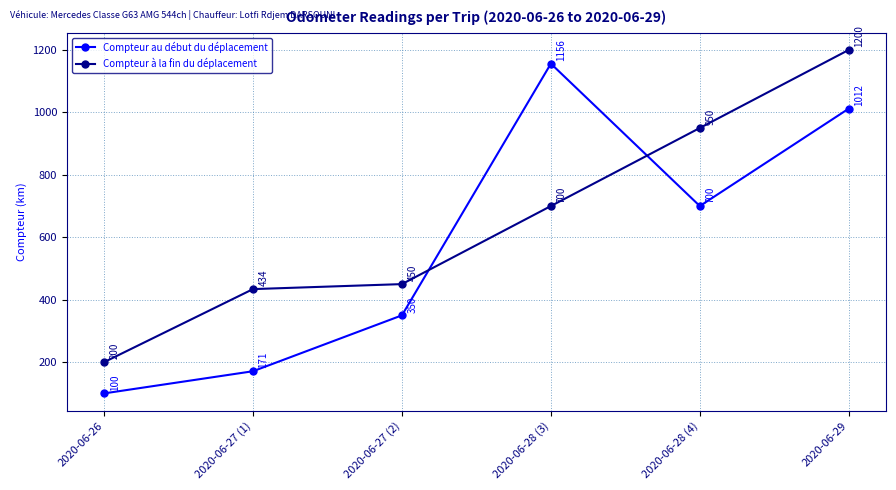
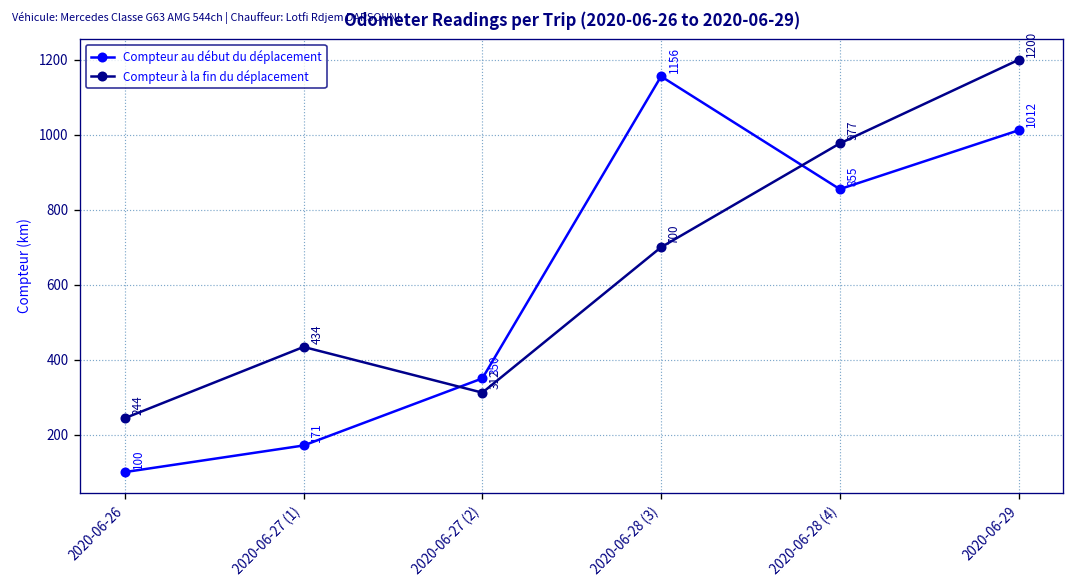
  {
    "Compteur au début du déplacement": {
      "2020-06-26": 100,
      "2020-06-27 (1)": 171,
      "2020-06-28 (3)": 1156,
-     "2020-06-28 (4)": 700,
+     "2020-06-28 (4)": 855,
      "2020-06-29": 1012
    },
    "Compteur à la fin du déplacement": {
-     "2020-06-26": 200,
+     "2020-06-26": 244,
      "2020-06-27 (1)": 434,
-     "2020-06-27 (2)": 450,
+     "2020-06-27 (2)": 312,
      "2020-06-28 (3)": 700,
-     "2020-06-28 (4)": 950,
+     "2020-06-28 (4)": 977,
      "2020-06-29": 1200
    }
  }
